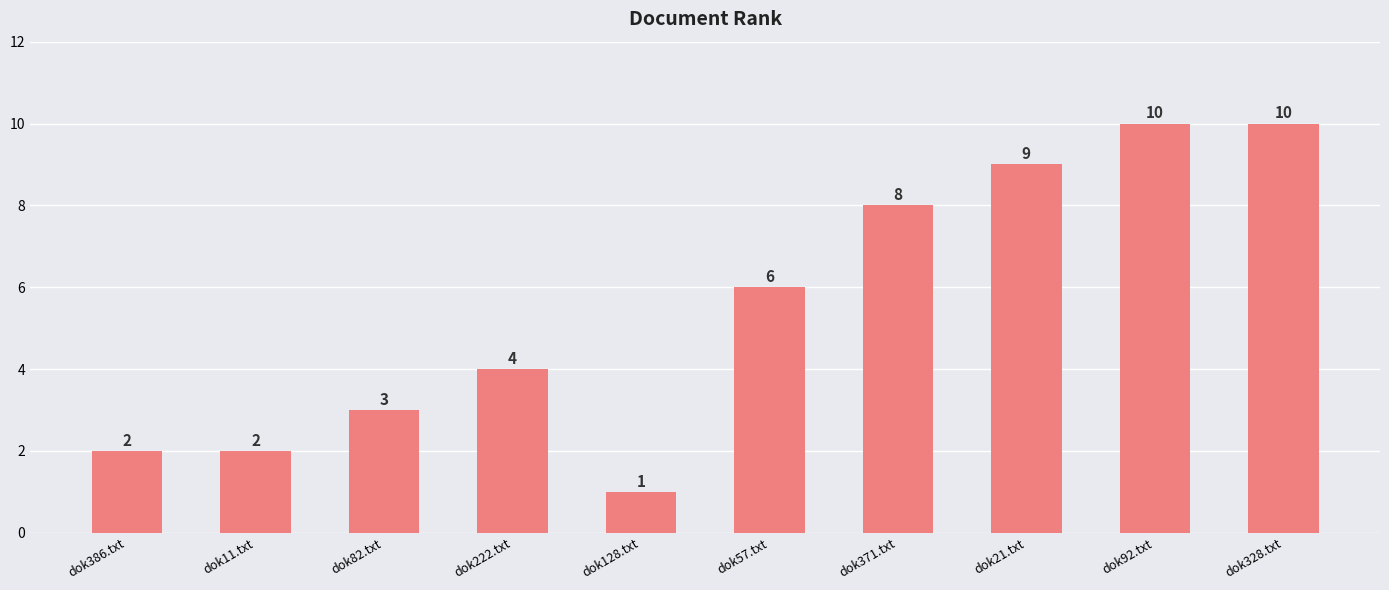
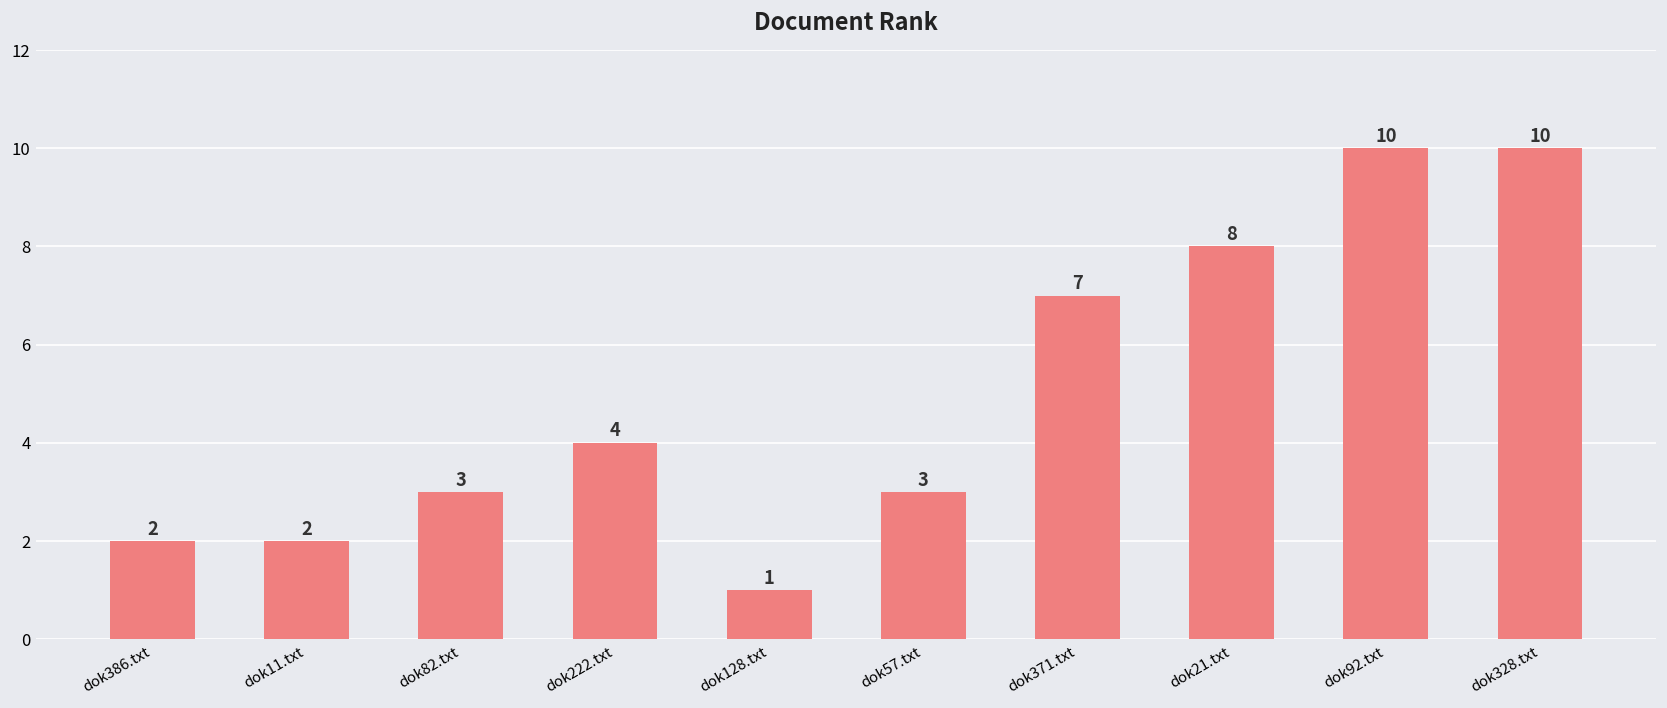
  {
    "dok386.txt": 2,
    "dok11.txt": 2,
    "dok82.txt": 3,
    "dok222.txt": 4,
    "dok128.txt": 1,
-   "dok57.txt": 6,
-   "dok371.txt": 8,
-   "dok21.txt": 9,
+   "dok57.txt": 3,
+   "dok371.txt": 7,
+   "dok21.txt": 8,
    "dok92.txt": 10,
    "dok328.txt": 10
  }
